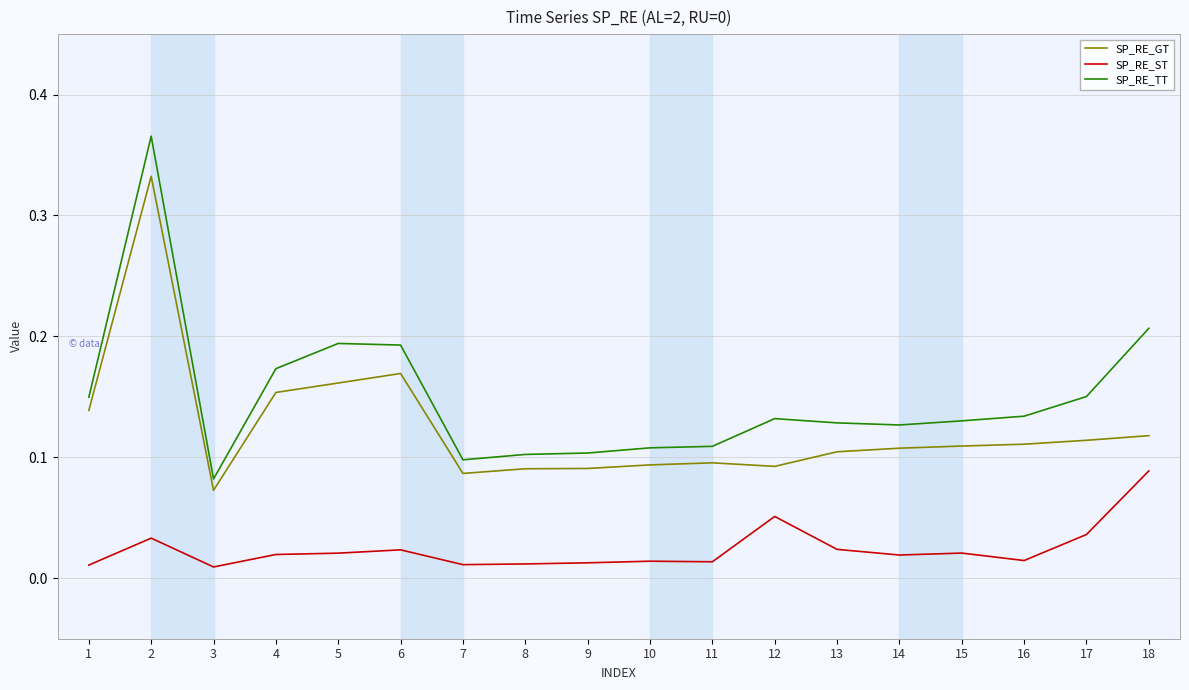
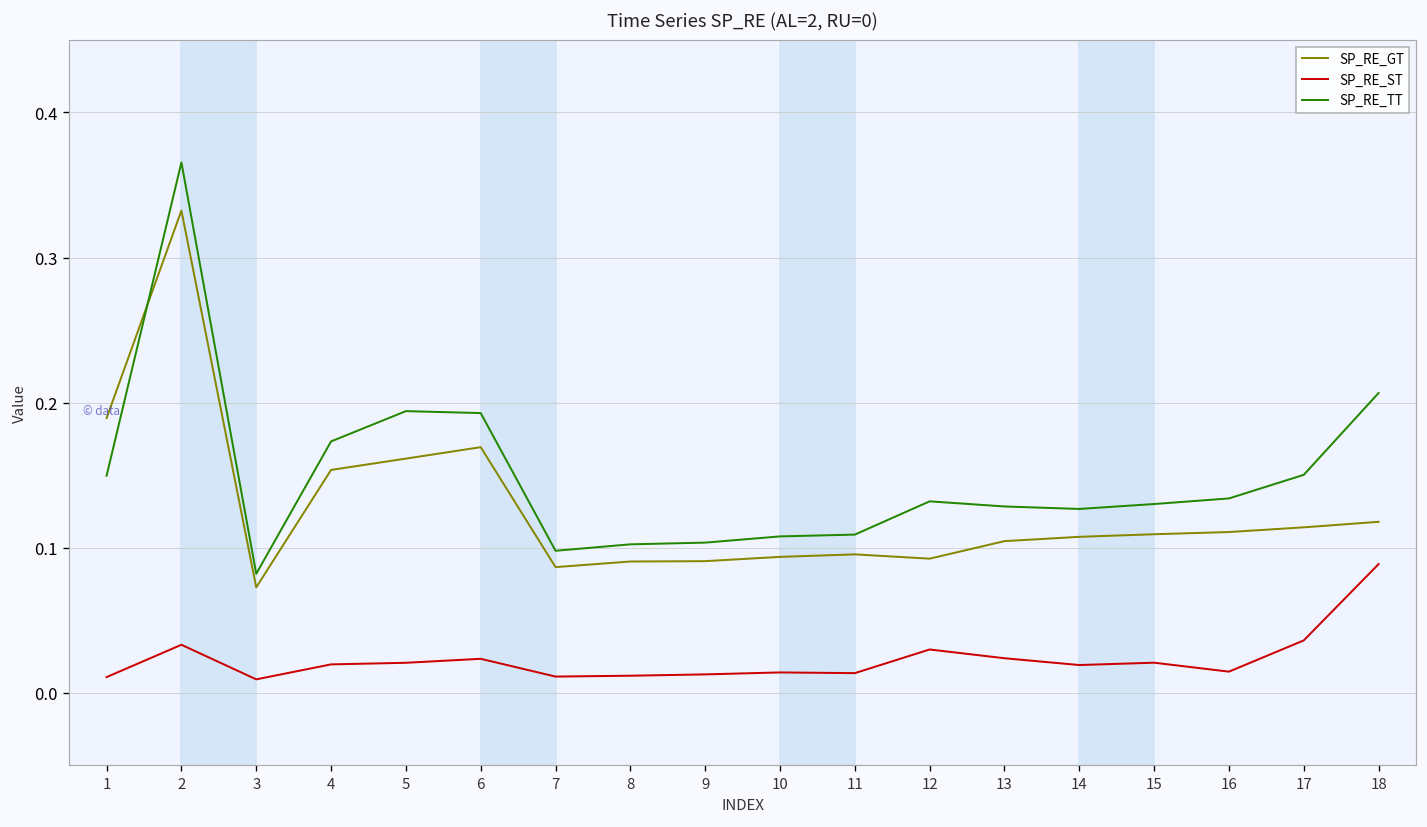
  {
    "SP_RE_GT": {
-     "1": 0.139,
+     "1": 0.189,
      "2": 0.332,
      "3": 0.073,
      "4": 0.154,
      "5": 0.161,
      "6": 0.169,
      "7": 0.087,
      "8": 0.091,
      "9": 0.091,
      "10": 0.094,
      "11": 0.095,
      "12": 0.093,
      "13": 0.105,
      "14": 0.108,
      "15": 0.109,
      "16": 0.111,
      "17": 0.114,
      "18": 0.118
    },
    "SP_RE_ST": {
      "1": 0.011,
      "2": 0.033,
      "3": 0.009,
      "4": 0.020,
      "5": 0.021,
      "6": 0.024,
      "7": 0.011,
      "8": 0.012,
      "9": 0.013,
      "10": 0.014,
      "11": 0.014,
-     "12": 0.051,
+     "12": 0.030,
      "13": 0.024,
      "14": 0.019,
      "15": 0.021,
      "16": 0.015,
      "17": 0.036,
      "18": 0.089
    },
    "SP_RE_TT": {
      "1": 0.150,
      "2": 0.366,
      "3": 0.082,
      "4": 0.173,
      "5": 0.194,
      "6": 0.193,
      "7": 0.098,
      "8": 0.102,
      "9": 0.104,
      "10": 0.108,
      "11": 0.109,
      "12": 0.132,
      "13": 0.128,
      "14": 0.127,
      "15": 0.130,
      "16": 0.134,
      "17": 0.150,
      "18": 0.207
    }
  }
